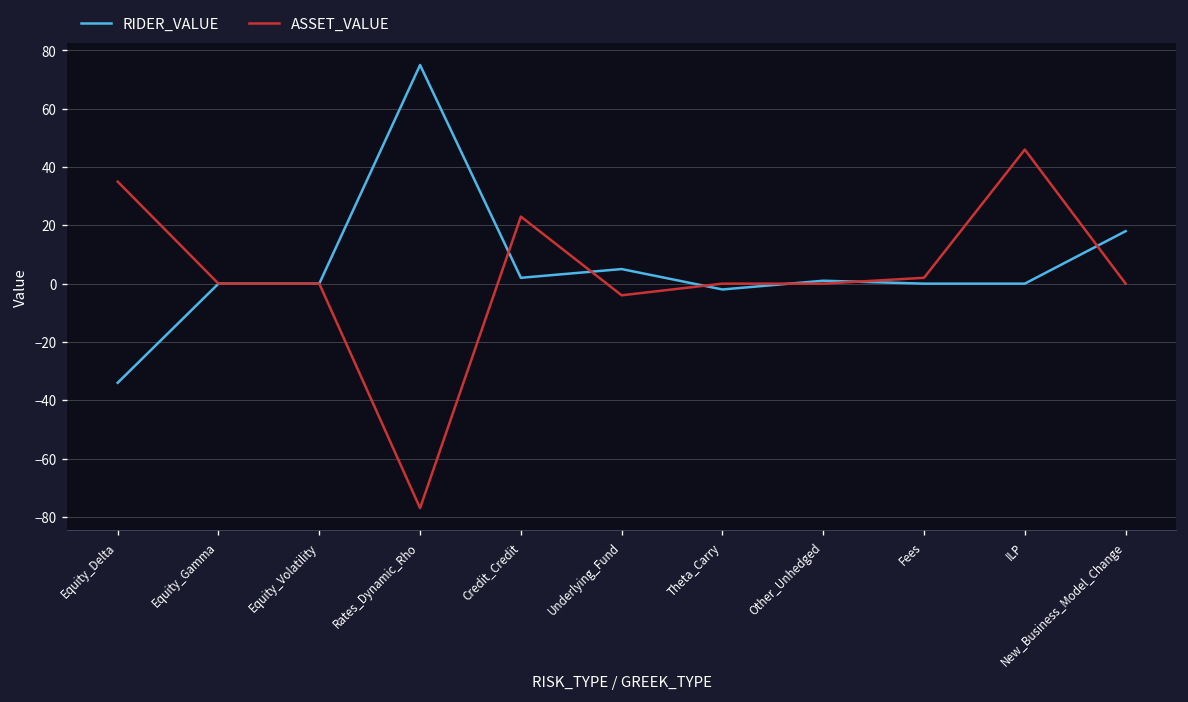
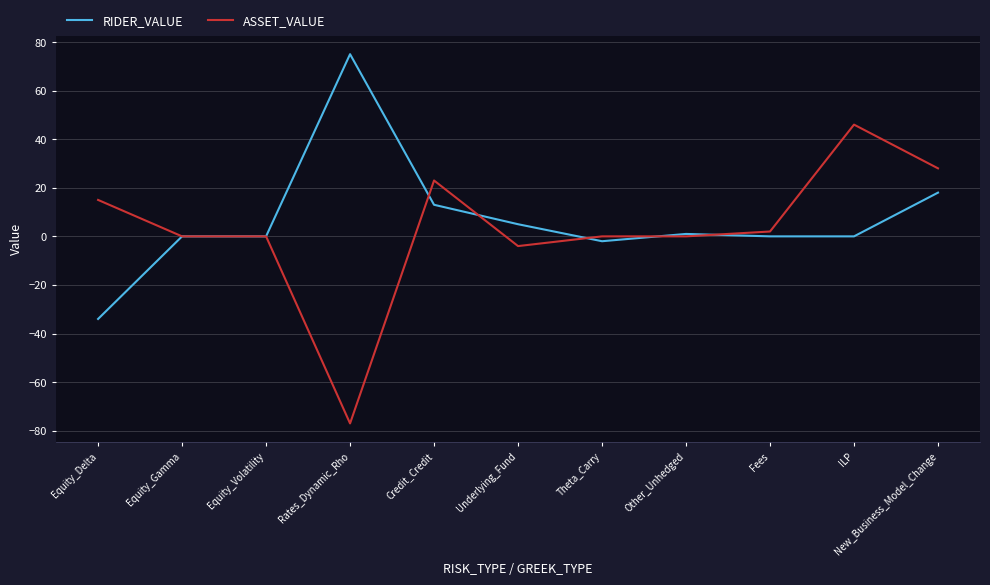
  {
    "RIDER_VALUE": {
      "Equity_Delta": -34,
      "Rates_Dynamic_Rho": 75,
-     "Credit_Credit": 2,
+     "Credit_Credit": 13,
      "Underlying_Fund": 5,
      "Theta_Carry": -2,
      "Fees": 0,
      "ILP": 0,
      "New_Business_Model_Change": 18
    },
    "ASSET_VALUE": {
-     "Equity_Delta": 35,
+     "Equity_Delta": 15,
      "Rates_Dynamic_Rho": -77,
      "Credit_Credit": 23,
      "Underlying_Fund": -4,
      "Theta_Carry": 0,
      "Fees": 2,
      "ILP": 46,
-     "New_Business_Model_Change": 0
+     "New_Business_Model_Change": 28
    }
  }
